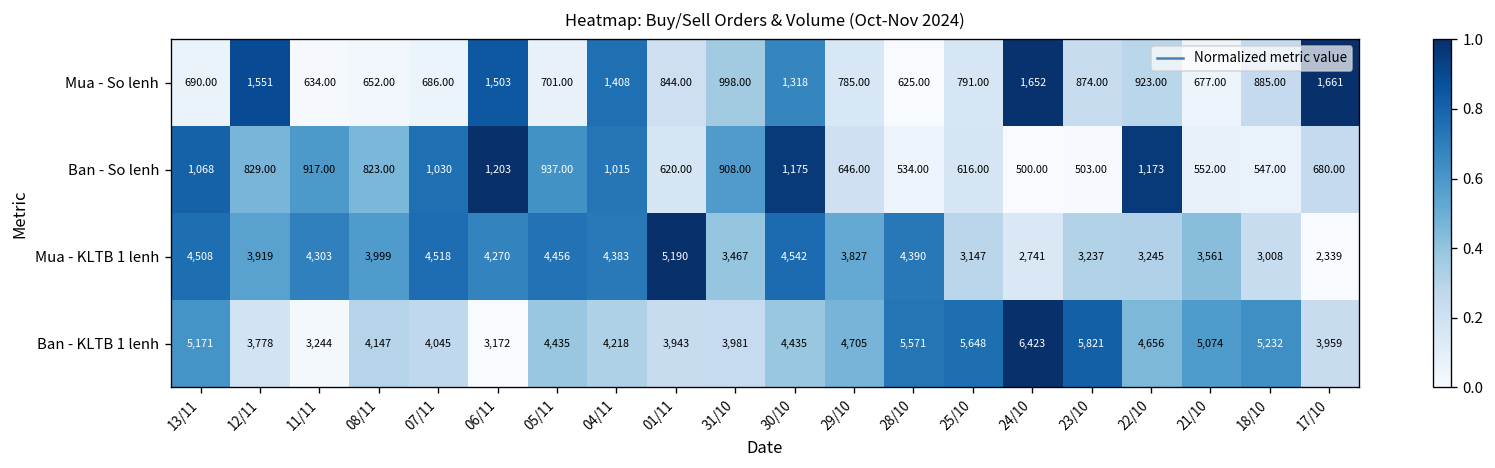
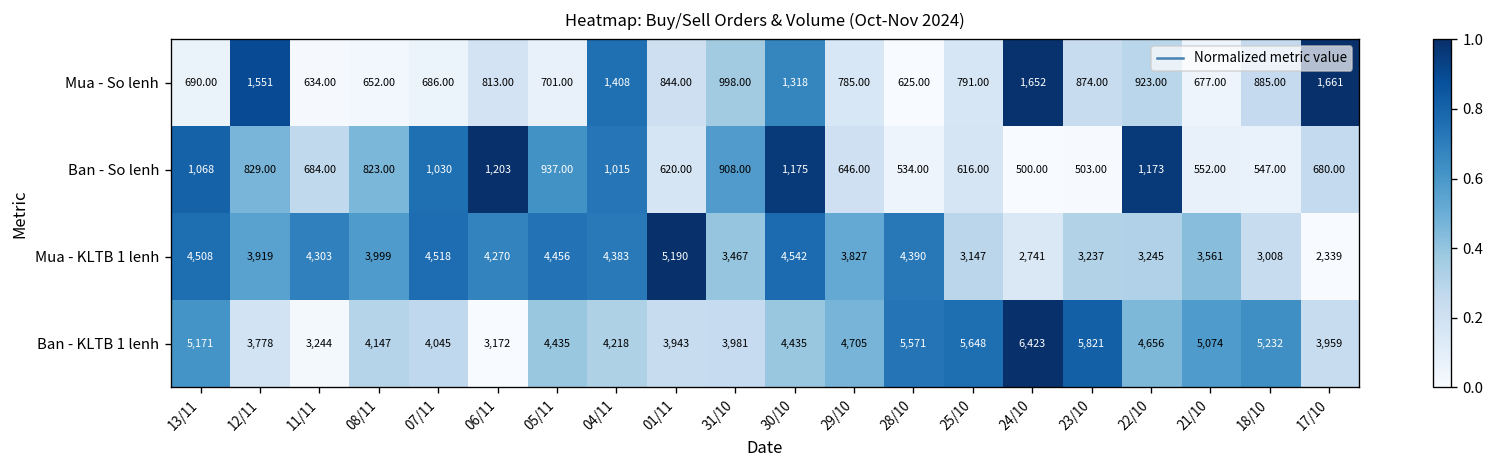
  {
    "Mua - So lenh": {
      "13/11": "690.00",
      "12/11": "1,551",
      "11/11": "634.00",
      "08/11": "652.00",
      "07/11": "686.00",
-     "06/11": "1,503",
+     "06/11": "813.00",
      "05/11": "701.00",
      "04/11": "1,408",
      "01/11": "844.00",
      "31/10": "998.00",
      "30/10": "1,318",
      "29/10": "785.00",
      "28/10": "625.00",
      "25/10": "791.00",
      "24/10": "1,652",
      "23/10": "874.00",
      "22/10": "923.00",
      "21/10": "677.00",
      "18/10": "885.00",
      "17/10": "1,661"
    },
    "Ban - So lenh": {
      "13/11": "1,068",
      "12/11": "829.00",
-     "11/11": "917.00",
+     "11/11": "684.00",
      "08/11": "823.00",
      "07/11": "1,030",
      "06/11": "1,203",
      "05/11": "937.00",
      "04/11": "1,015",
      "01/11": "620.00",
      "31/10": "908.00",
      "30/10": "1,175",
      "29/10": "646.00",
      "28/10": "534.00",
      "25/10": "616.00",
      "24/10": "500.00",
      "23/10": "503.00",
      "22/10": "1,173",
      "21/10": "552.00",
      "18/10": "547.00",
      "17/10": "680.00"
    },
    "Mua - KLTB 1 lenh": {
      "13/11": "4,508",
      "12/11": "3,919",
      "11/11": "4,303",
      "08/11": "3,999",
      "07/11": "4,518",
      "06/11": "4,270",
      "05/11": "4,456",
      "04/11": "4,383",
      "01/11": "5,190",
      "31/10": "3,467",
      "30/10": "4,542",
      "29/10": "3,827",
      "28/10": "4,390",
      "25/10": "3,147",
      "24/10": "2,741",
      "23/10": "3,237",
      "22/10": "3,245",
      "21/10": "3,561",
      "18/10": "3,008",
      "17/10": "2,339"
    },
    "Ban - KLTB 1 lenh": {
      "13/11": "5,171",
      "12/11": "3,778",
      "11/11": "3,244",
      "08/11": "4,147",
      "07/11": "4,045",
      "06/11": "3,172",
      "05/11": "4,435",
      "04/11": "4,218",
      "01/11": "3,943",
      "31/10": "3,981",
      "30/10": "4,435",
      "29/10": "4,705",
      "28/10": "5,571",
      "25/10": "5,648",
      "24/10": "6,423",
      "23/10": "5,821",
      "22/10": "4,656",
      "21/10": "5,074",
      "18/10": "5,232",
      "17/10": "3,959"
    }
  }
